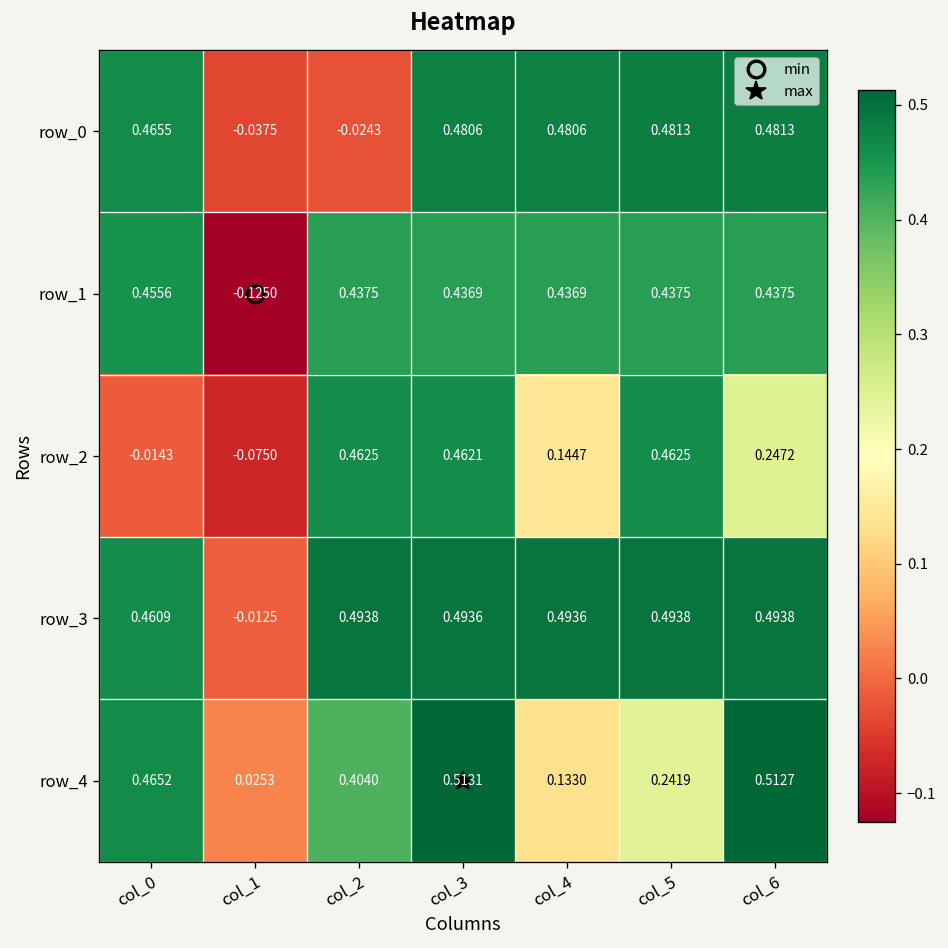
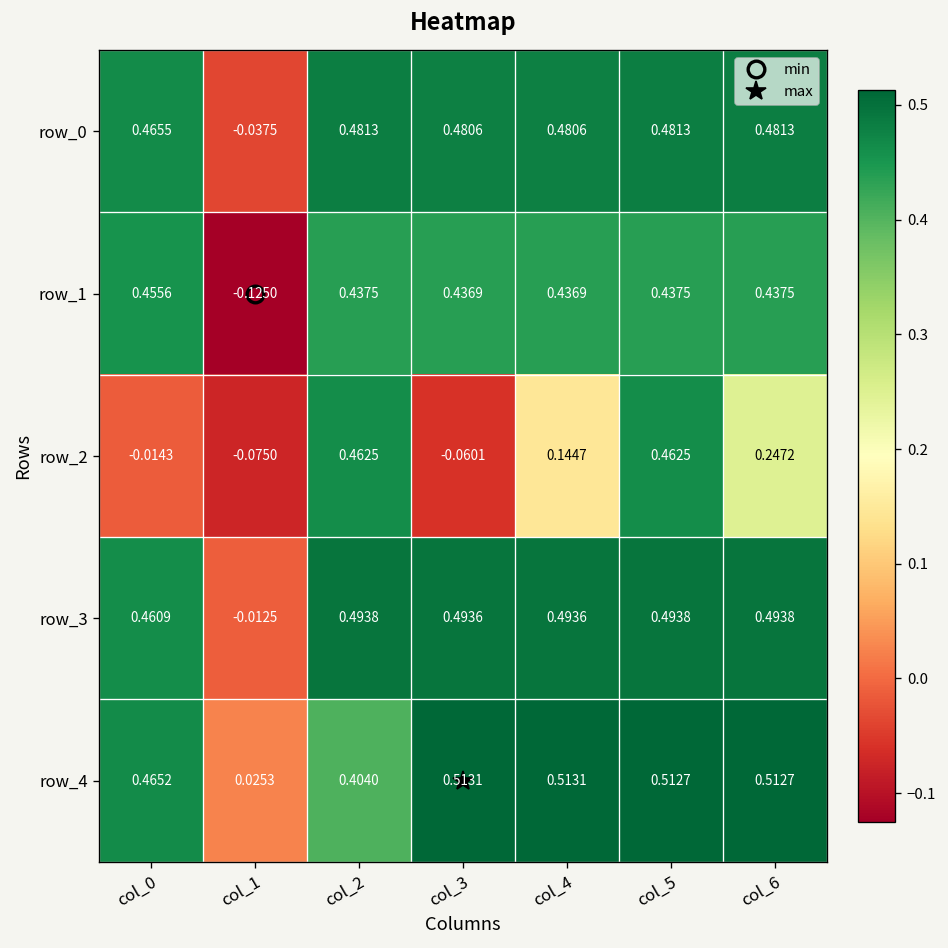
  {
    "row_0": {
      "col_0": 0.4655,
      "col_1": -0.0375,
-     "col_2": -0.0243,
+     "col_2": 0.4813,
      "col_3": 0.4806,
      "col_4": 0.4806,
      "col_5": 0.4813,
      "col_6": 0.4813
    },
    "row_1": {
      "col_0": 0.4556,
      "col_2": 0.4375,
      "col_3": 0.4369,
      "col_4": 0.4369,
      "col_5": 0.4375,
      "col_6": 0.4375
    },
    "row_2": {
      "col_0": -0.0143,
      "col_1": -0.0750,
      "col_2": 0.4625,
-     "col_3": 0.4621,
+     "col_3": -0.0601,
      "col_4": 0.1447,
      "col_5": 0.4625,
      "col_6": 0.2472
    },
    "row_3": {
      "col_0": 0.4609,
      "col_1": -0.0125,
      "col_2": 0.4938,
      "col_3": 0.4936,
      "col_4": 0.4936,
      "col_5": 0.4938,
      "col_6": 0.4938
    },
    "row_4": {
      "col_0": 0.4652,
      "col_1": 0.0253,
      "col_2": 0.4040,
-     "col_4": 0.1330,
-     "col_5": 0.2419,
+     "col_4": 0.5131,
+     "col_5": 0.5127,
      "col_6": 0.5127
    }
  }
